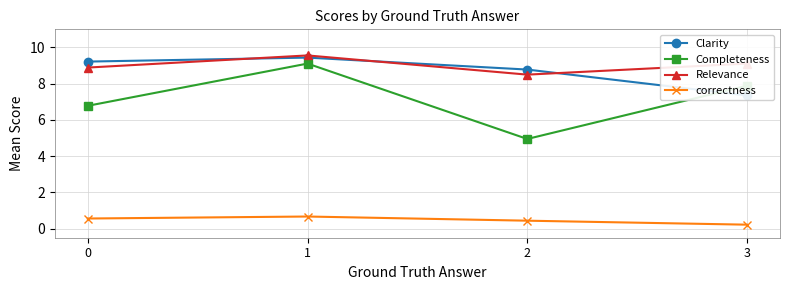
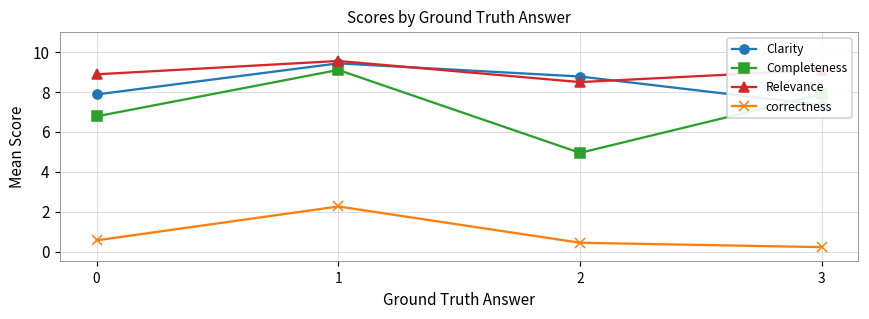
  {
    "Clarity": {
-     "0": 9.2,
+     "0": 7.9,
      "2": 8.8
    },
    "Completeness": {
      "0": 6.8,
      "1": 9.1,
      "2": 5.0
    },
    "Relevance": {
      "0": 8.9,
      "2": 8.5
    },
    "correctness": {
      "0": 0.6,
-     "1": 0.7,
+     "1": 2.3,
      "2": 0.4,
      "3": 0.2
    }
  }
